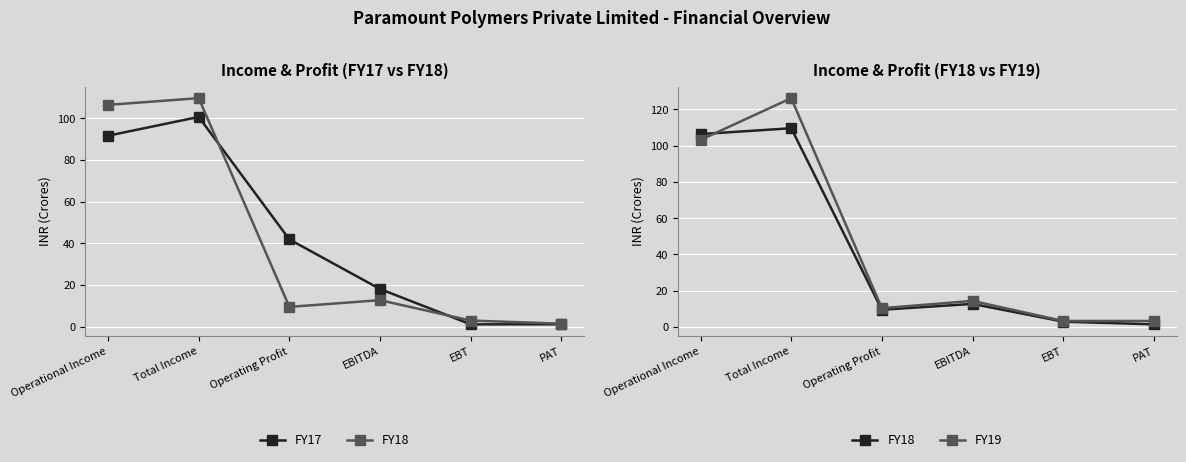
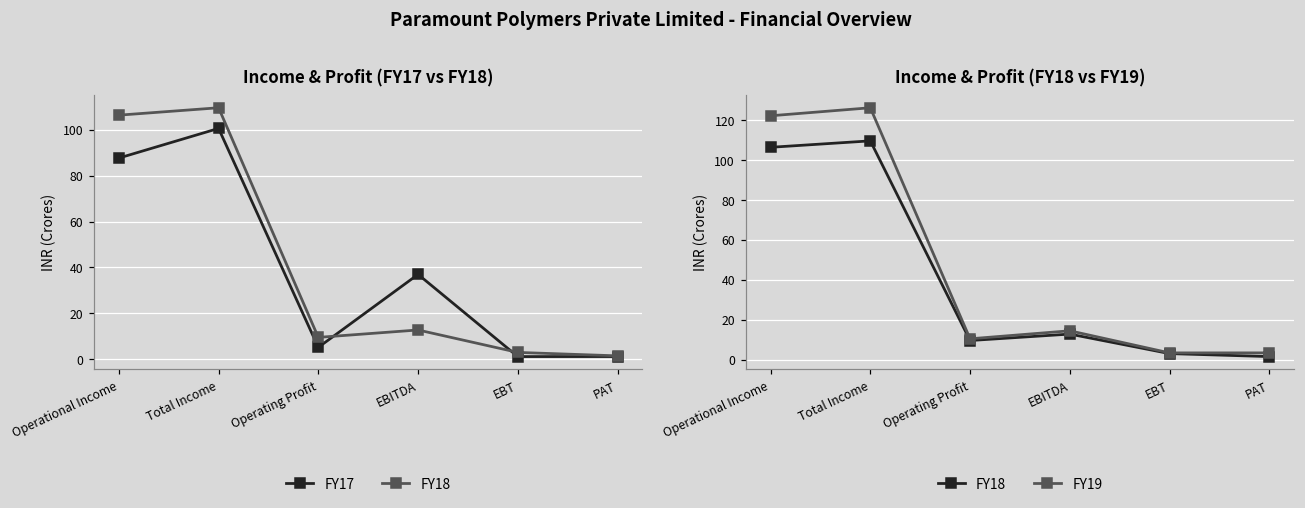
  {
    "Income & Profit (FY17 vs FY18)": {
      "FY17": {
-       "Operational Income": 92,
+       "Operational Income": 88,
        "Total Income": 101,
-       "Operating Profit": 42,
-       "EBITDA": 18,
+       "Operating Profit": 5,
+       "EBITDA": 37,
        "EBT": 1
      }
    },
    "Income & Profit (FY18 vs FY19)": {
      "FY18": {
        "Operational Income": 106,
        "Total Income": 110,
        "EBITDA": 13,
        "PAT": 1
      },
      "FY19": {
-       "Operational Income": 103,
+       "Operational Income": 122,
        "Total Income": 126,
        "EBITDA": 14,
        "PAT": 3
      }
    }
  }
